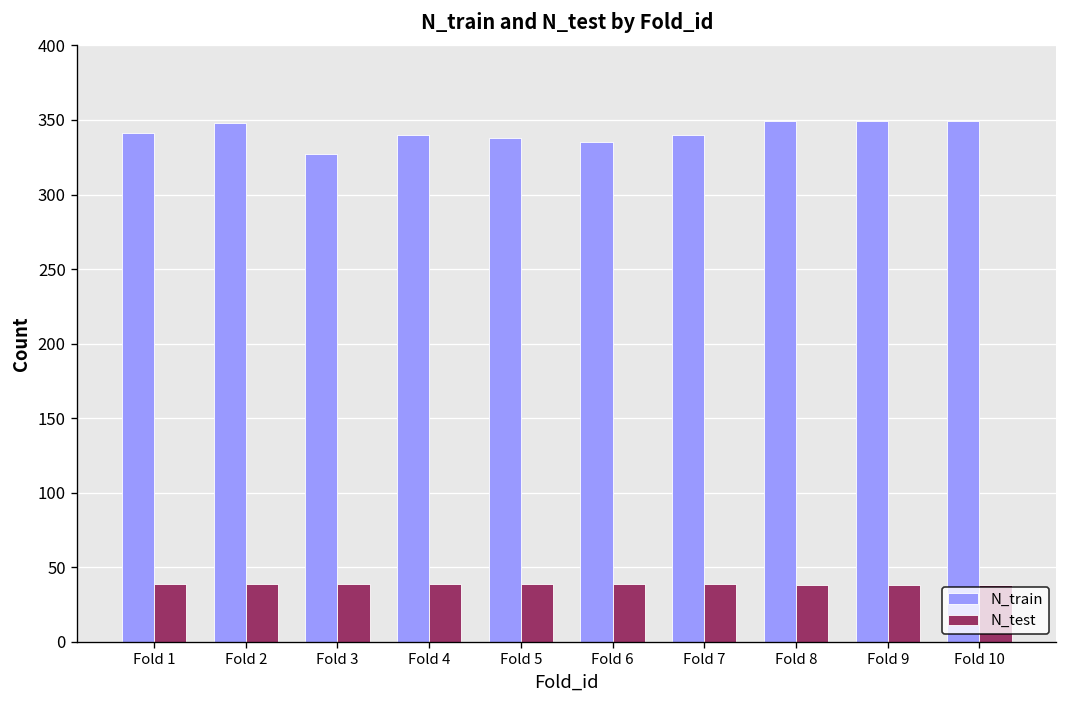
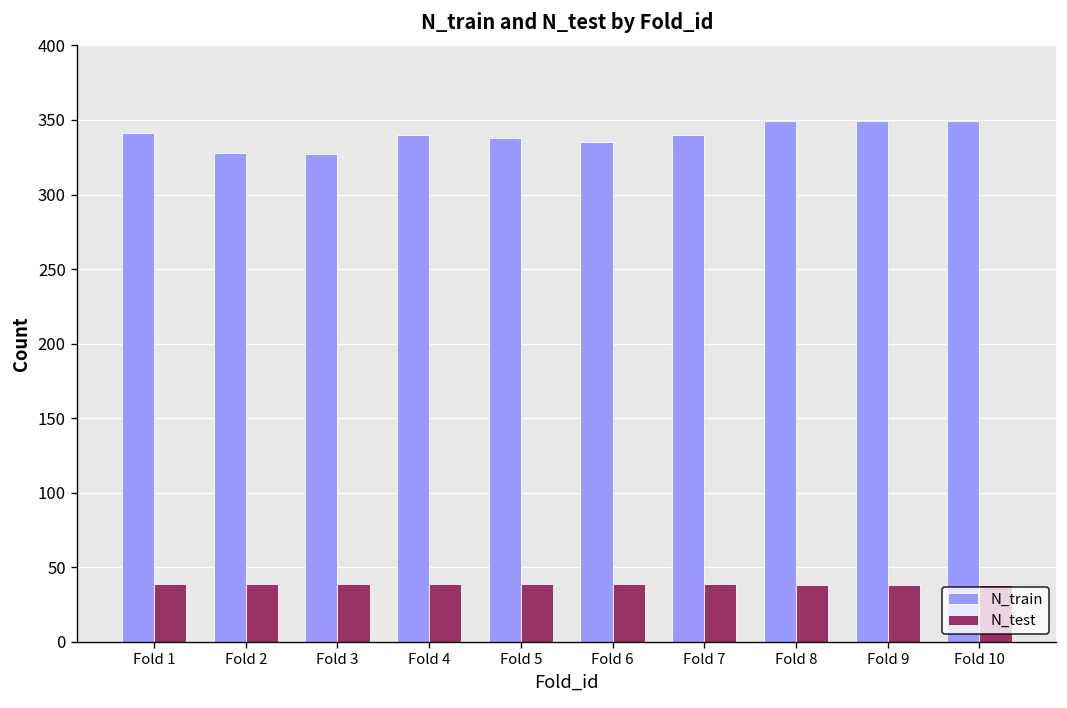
  {
    "N_train": {
      "Fold 1": 341,
-     "Fold 2": 348,
+     "Fold 2": 328,
      "Fold 3": 327,
      "Fold 4": 340,
      "Fold 5": 338,
      "Fold 6": 335,
      "Fold 7": 340,
      "Fold 8": 349,
      "Fold 9": 349,
      "Fold 10": 349
    },
    "N_test": {
      "Fold 1": 39,
      "Fold 2": 39,
      "Fold 3": 39,
      "Fold 4": 39,
      "Fold 5": 39,
      "Fold 6": 39,
      "Fold 7": 39,
      "Fold 8": 38,
      "Fold 9": 38
    }
  }
